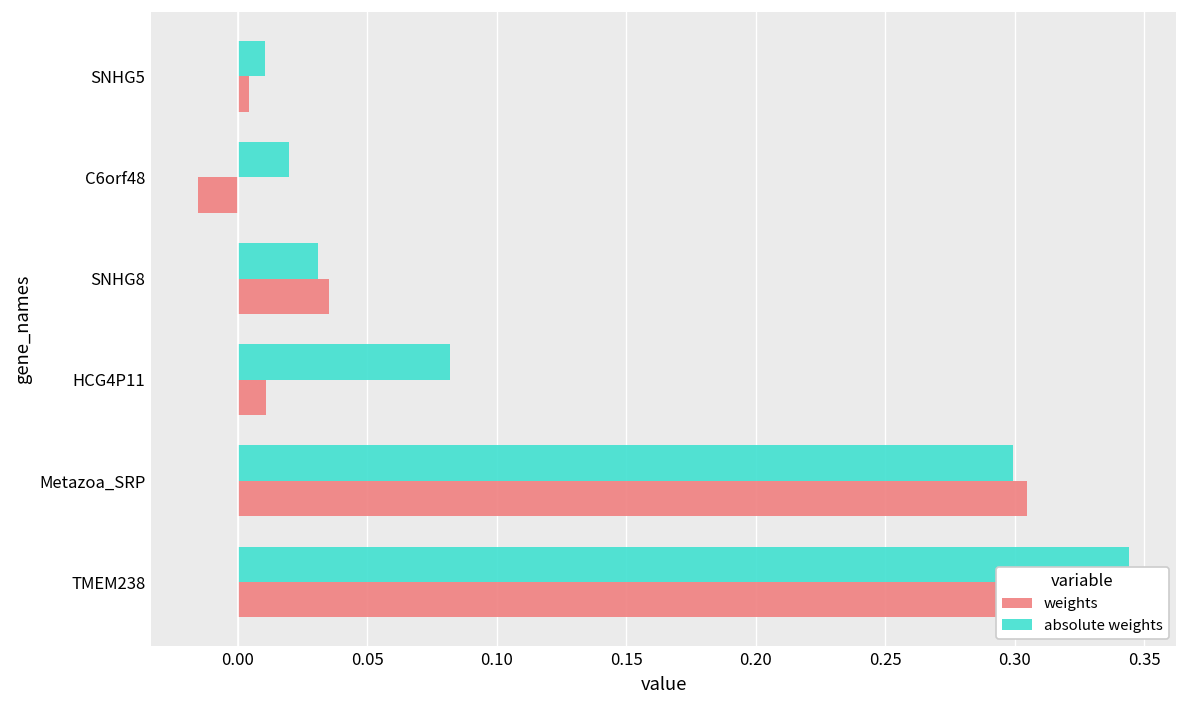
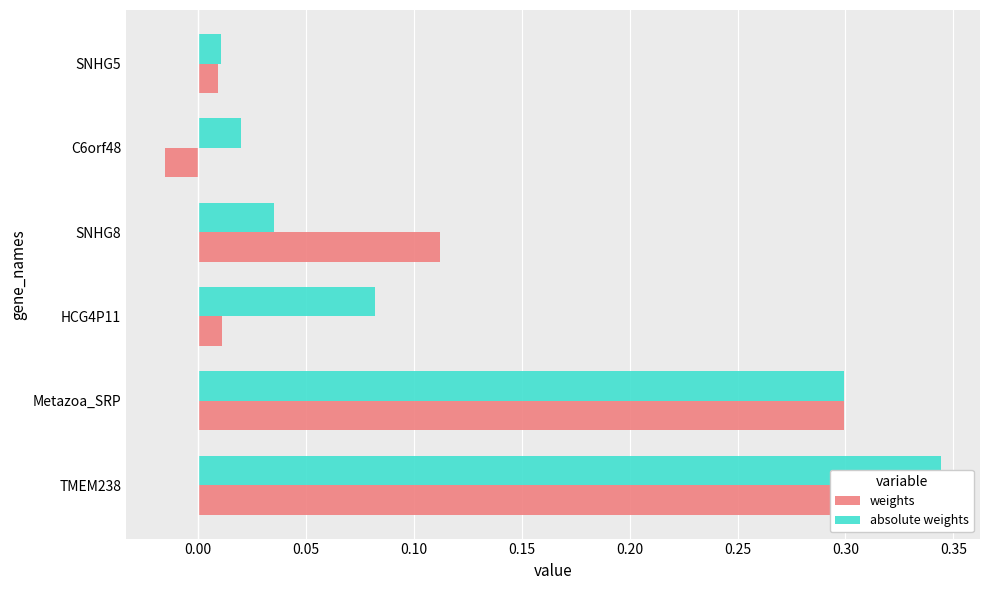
  {
    "weights": {
-     "SNHG5": 0.004,
+     "SNHG5": 0.009,
      "C6orf48": -0.015,
-     "SNHG8": 0.035,
+     "SNHG8": 0.112,
      "HCG4P11": 0.011,
-     "Metazoa_SRP": 0.305
+     "Metazoa_SRP": 0.299
    },
    "absolute weights": {
      "SNHG5": 0.011,
      "C6orf48": 0.020,
-     "SNHG8": 0.031,
+     "SNHG8": 0.035,
      "HCG4P11": 0.082,
      "Metazoa_SRP": 0.299
    }
  }
